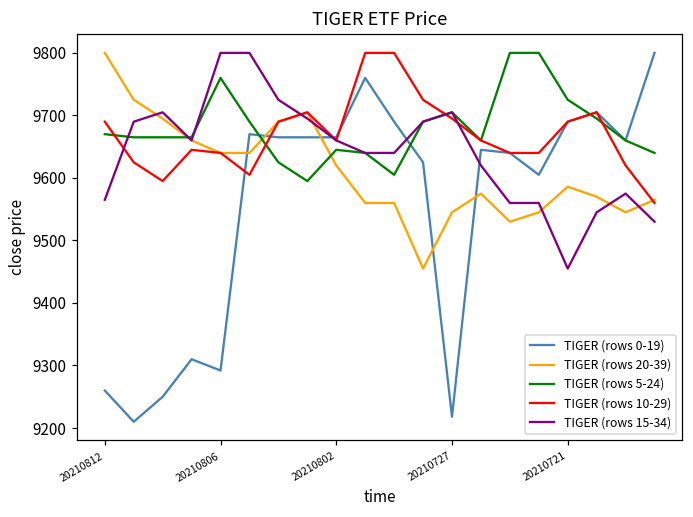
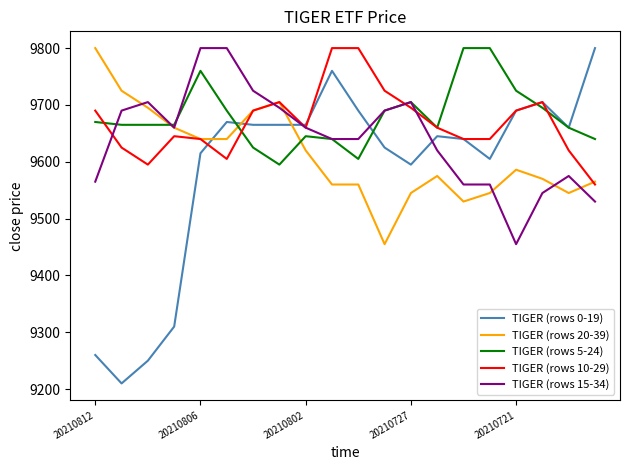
  {
    "TIGER (rows 0-19)": {
      "20210812": 9260,
-     "20210806": 9290,
+     "20210806": 9620,
      "20210802": 9670,
-     "20210727": 9220
+     "20210727": 9600
    },
    "TIGER (rows 20-39)": {
      "20210812": 9800,
      "20210802": 9620,
      "20210727": 9550,
      "20210721": 9590
    },
    "TIGER (rows 5-24)": {
      "20210812": 9670,
      "20210806": 9760,
      "20210802": 9650,
      "20210721": 9730
    },
    "TIGER (rows 10-29)": {
      "20210812": 9690,
      "20210727": 9700
    },
    "TIGER (rows 15-34)": {
      "20210812": 9570,
      "20210806": 9800,
      "20210721": 9460
    }
  }
